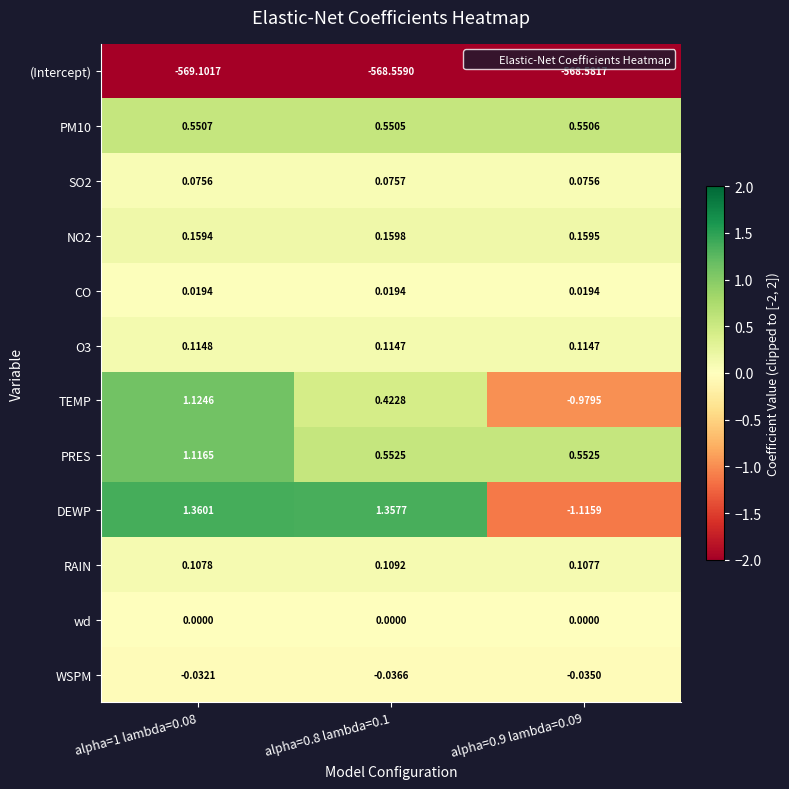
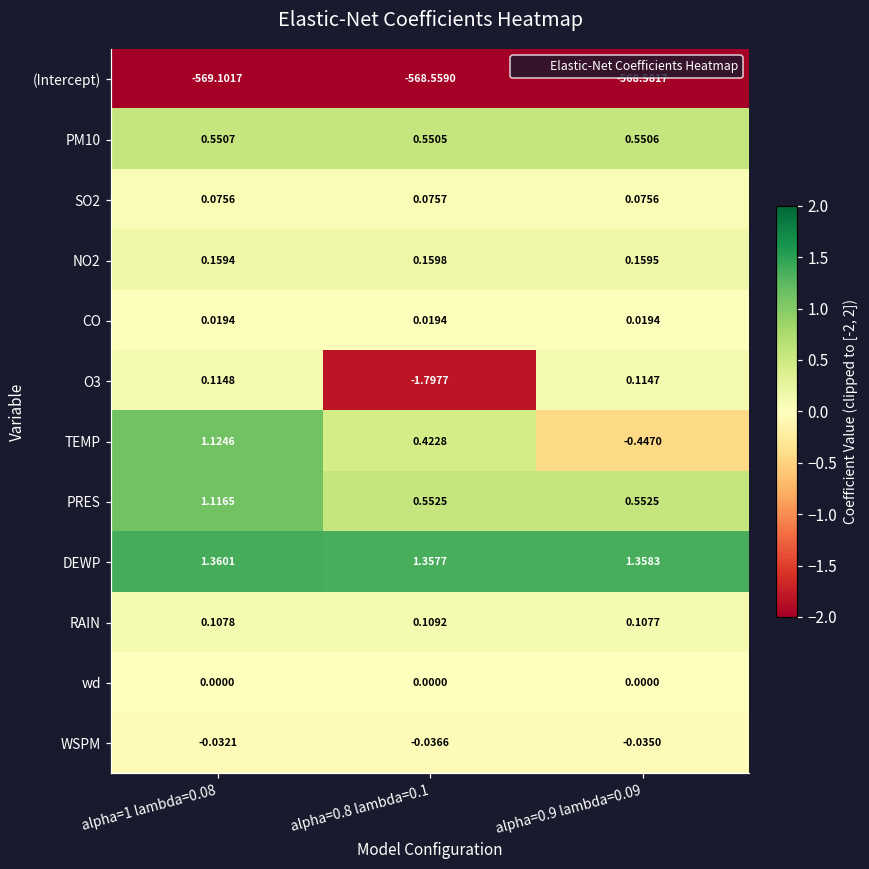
  {
    "(Intercept)": {
      "alpha=1 lambda=0.08": -569.1017,
      "alpha=0.8 lambda=0.1": -568.5590
    },
    "PM10": {
      "alpha=1 lambda=0.08": 0.5507,
      "alpha=0.8 lambda=0.1": 0.5505,
      "alpha=0.9 lambda=0.09": 0.5506
    },
    "SO2": {
      "alpha=1 lambda=0.08": 0.0756,
      "alpha=0.8 lambda=0.1": 0.0757,
      "alpha=0.9 lambda=0.09": 0.0756
    },
    "NO2": {
      "alpha=1 lambda=0.08": 0.1594,
      "alpha=0.8 lambda=0.1": 0.1598,
      "alpha=0.9 lambda=0.09": 0.1595
    },
    "CO": {
      "alpha=1 lambda=0.08": 0.0194,
      "alpha=0.8 lambda=0.1": 0.0194,
      "alpha=0.9 lambda=0.09": 0.0194
    },
    "O3": {
      "alpha=1 lambda=0.08": 0.1148,
-     "alpha=0.8 lambda=0.1": 0.1147,
+     "alpha=0.8 lambda=0.1": -1.7977,
      "alpha=0.9 lambda=0.09": 0.1147
    },
    "TEMP": {
      "alpha=1 lambda=0.08": 1.1246,
      "alpha=0.8 lambda=0.1": 0.4228,
-     "alpha=0.9 lambda=0.09": -0.9795
+     "alpha=0.9 lambda=0.09": -0.4470
    },
    "PRES": {
      "alpha=1 lambda=0.08": 1.1165,
      "alpha=0.8 lambda=0.1": 0.5525,
      "alpha=0.9 lambda=0.09": 0.5525
    },
    "DEWP": {
      "alpha=1 lambda=0.08": 1.3601,
      "alpha=0.8 lambda=0.1": 1.3577,
-     "alpha=0.9 lambda=0.09": -1.1159
+     "alpha=0.9 lambda=0.09": 1.3583
    },
    "RAIN": {
      "alpha=1 lambda=0.08": 0.1078,
      "alpha=0.8 lambda=0.1": 0.1092,
      "alpha=0.9 lambda=0.09": 0.1077
    },
    "wd": {
      "alpha=1 lambda=0.08": 0.0000,
      "alpha=0.8 lambda=0.1": 0.0000,
      "alpha=0.9 lambda=0.09": 0.0000
    },
    "WSPM": {
      "alpha=1 lambda=0.08": -0.0321,
      "alpha=0.8 lambda=0.1": -0.0366,
      "alpha=0.9 lambda=0.09": -0.0350
    }
  }
